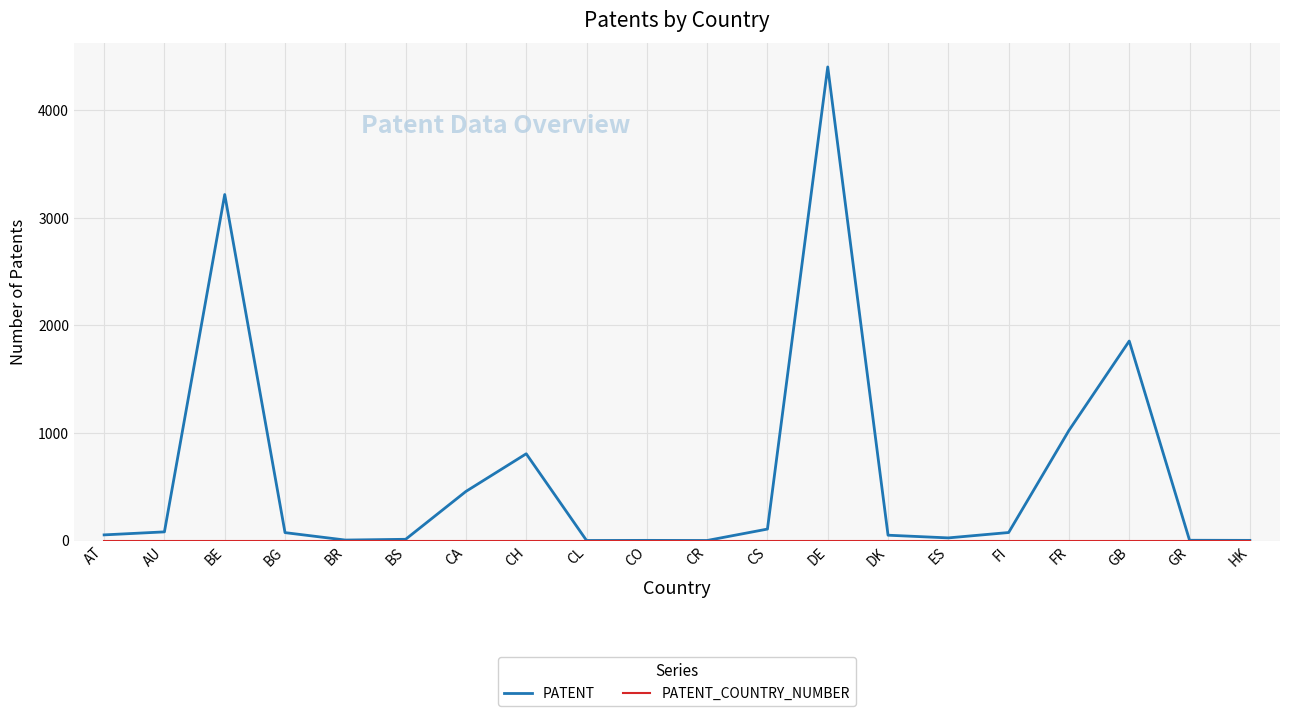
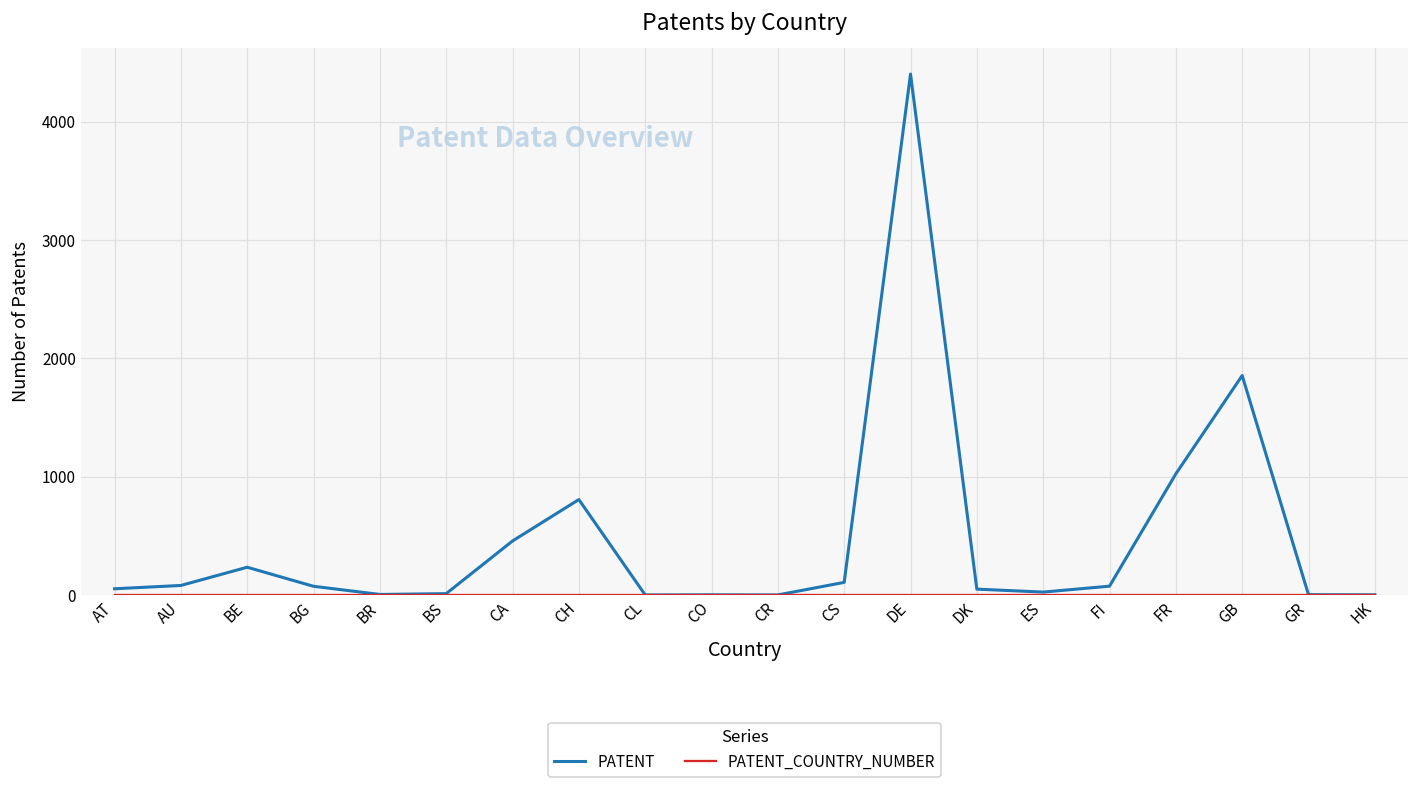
  {
    "PATENT": {
      "AT": 50,
      "AU": 80,
-     "BE": 3220,
+     "BE": 240,
      "BG": 70,
      "CA": 460,
      "CH": 810,
      "CS": 110,
      "DE": 4400,
      "DK": 50,
      "ES": 30,
      "FI": 80,
      "FR": 1020,
      "GB": 1860
    },
    "PATENT_COUNTRY_NUMBER": {
      "AT": 0,
      "AU": 0,
      "BE": 0,
      "BG": 0,
      "CA": 0,
      "CH": 0,
      "CS": 0,
      "DE": 0,
      "DK": 0,
      "ES": 0,
      "FI": 0,
      "FR": 0,
      "GB": 0
    }
  }
